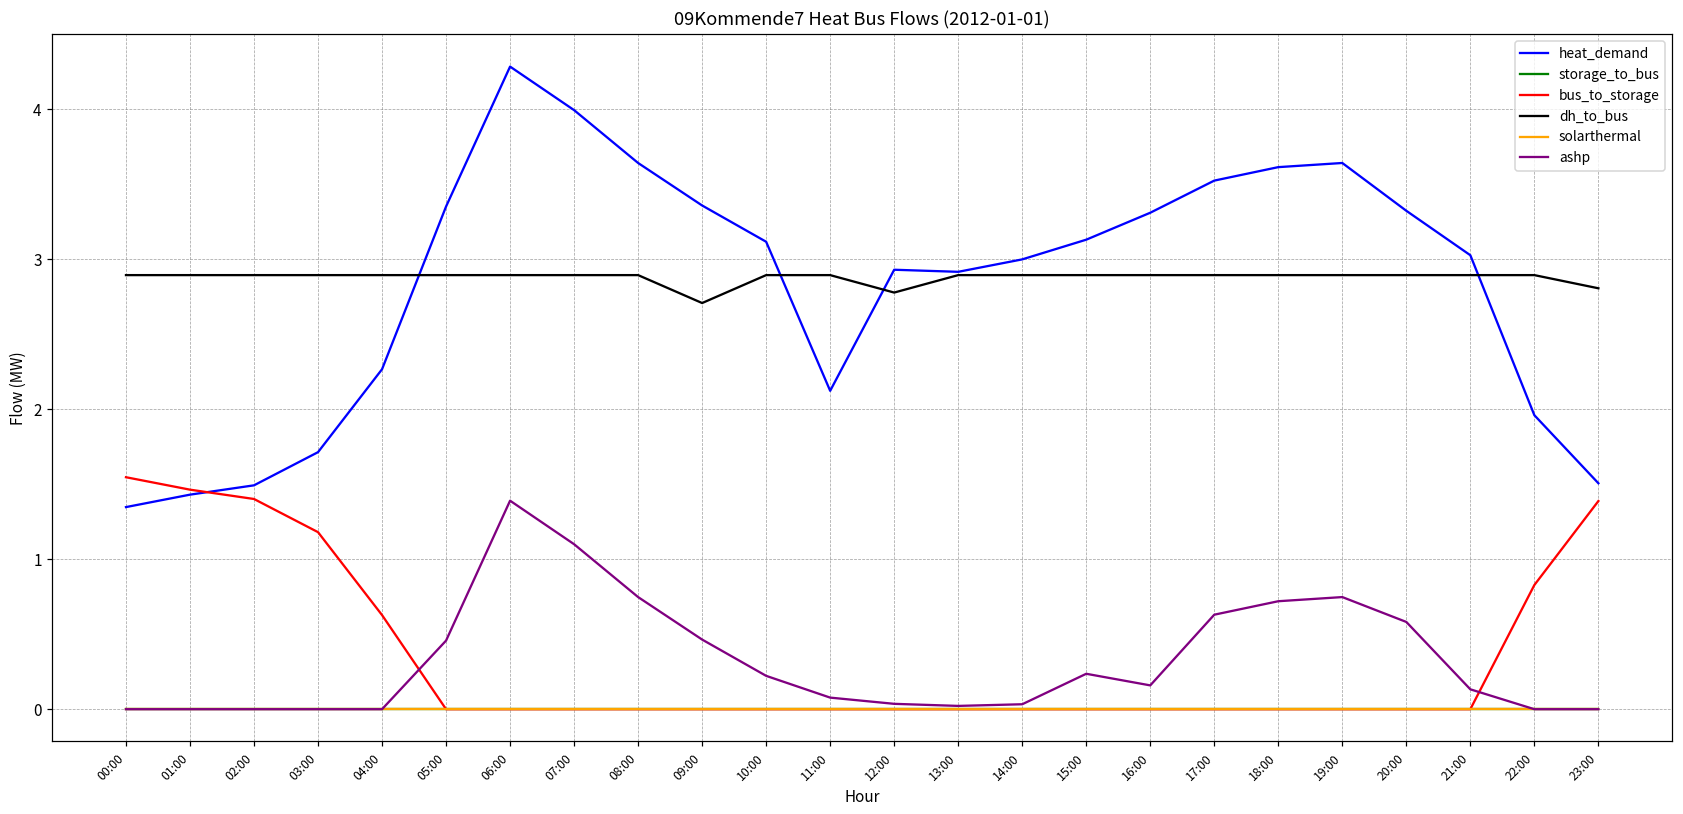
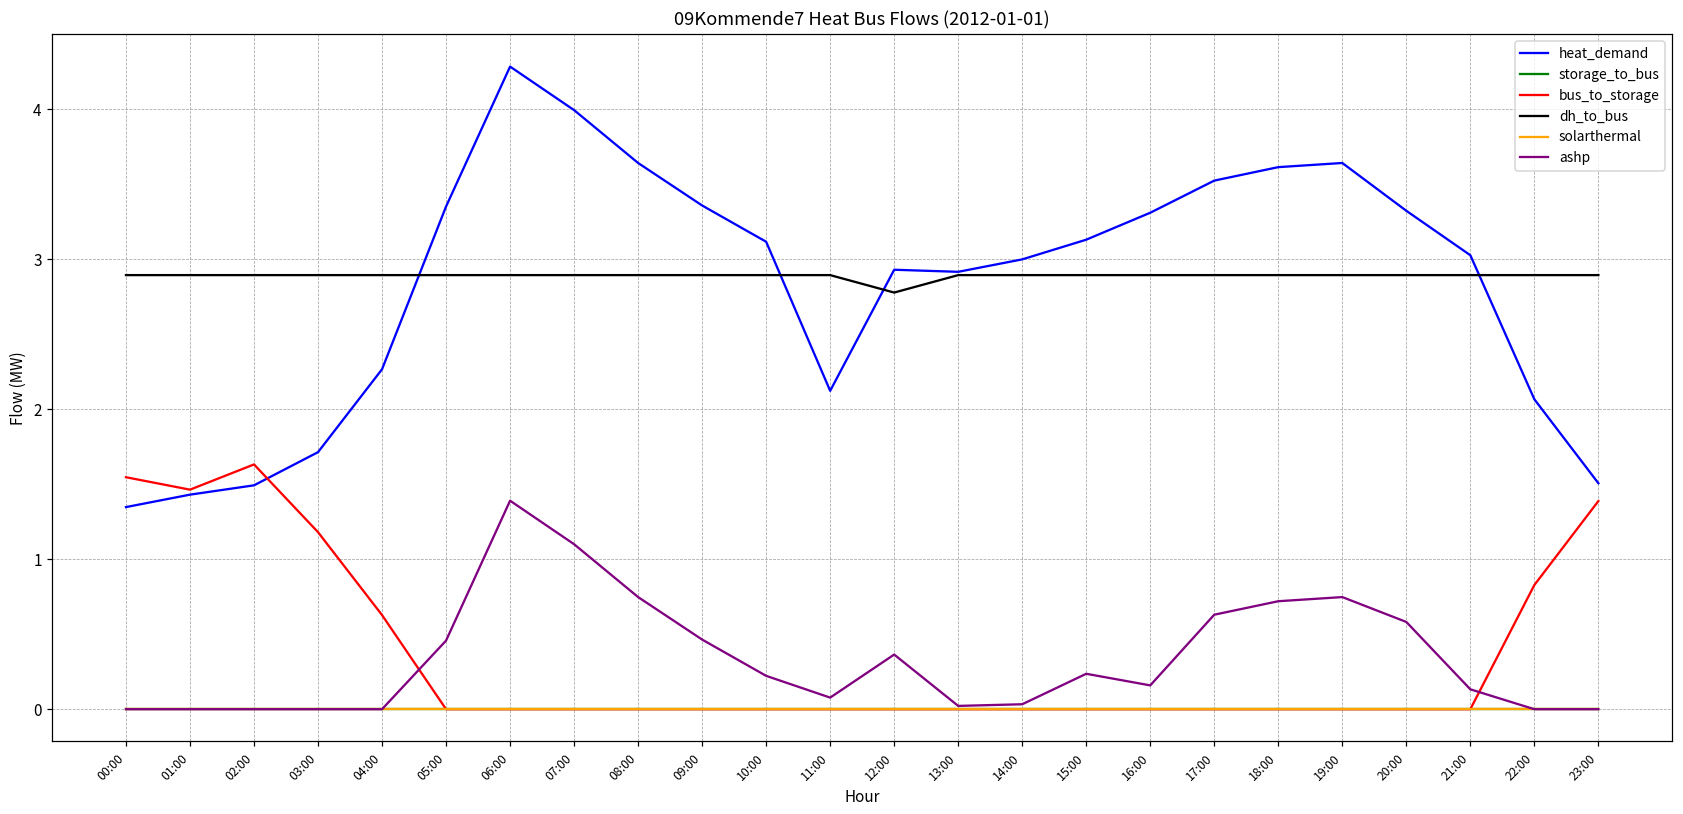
  {
    "heat_demand": {
      "00:00": 1.35,
      "01:00": 1.43,
      "02:00": 1.49,
      "03:00": 1.71,
      "04:00": 2.27,
      "05:00": 3.35,
      "06:00": 4.28,
      "07:00": 3.99,
      "08:00": 3.64,
      "09:00": 3.36,
      "10:00": 3.12,
      "11:00": 2.12,
      "12:00": 2.93,
      "13:00": 2.92,
      "14:00": 3.00,
      "15:00": 3.13,
      "16:00": 3.31,
      "17:00": 3.52,
      "18:00": 3.61,
      "19:00": 3.64,
      "20:00": 3.32,
      "21:00": 3.03,
-     "22:00": 1.96,
+     "22:00": 2.07,
      "23:00": 1.51
    },
    "bus_to_storage": {
      "00:00": 1.55,
      "01:00": 1.46,
-     "02:00": 1.40,
+     "02:00": 1.63,
      "03:00": 1.18,
      "04:00": 0.63,
      "22:00": 0.83,
      "23:00": 1.39
    },
    "dh_to_bus": {
      "00:00": 2.89,
      "01:00": 2.89,
      "02:00": 2.89,
      "03:00": 2.89,
      "04:00": 2.89,
      "05:00": 2.89,
      "06:00": 2.89,
      "07:00": 2.89,
      "08:00": 2.89,
-     "09:00": 2.71,
+     "09:00": 2.89,
      "10:00": 2.89,
      "11:00": 2.89,
      "12:00": 2.78,
      "13:00": 2.89,
      "14:00": 2.89,
      "15:00": 2.89,
      "16:00": 2.89,
      "17:00": 2.89,
      "18:00": 2.89,
      "19:00": 2.89,
      "20:00": 2.89,
      "21:00": 2.89,
      "22:00": 2.89,
-     "23:00": 2.81
+     "23:00": 2.89
    },
    "ashp": {
      "05:00": 0.46,
      "06:00": 1.39,
      "07:00": 1.10,
      "08:00": 0.75,
      "09:00": 0.46,
      "10:00": 0.22,
      "11:00": 0.08,
-     "12:00": 0.04,
+     "12:00": 0.36,
      "13:00": 0.02,
      "14:00": 0.03,
      "15:00": 0.24,
      "16:00": 0.16,
      "17:00": 0.63,
      "18:00": 0.72,
      "19:00": 0.75,
      "20:00": 0.58,
      "21:00": 0.13
    }
  }
